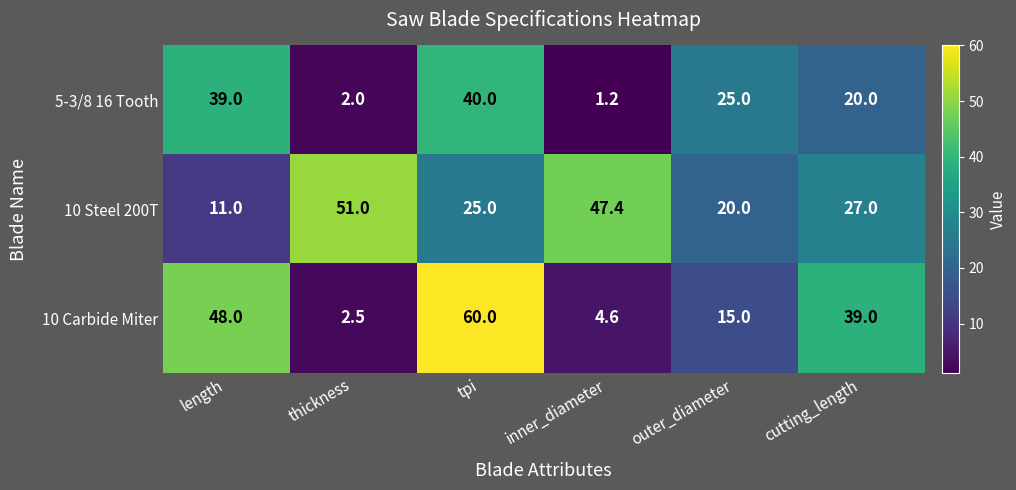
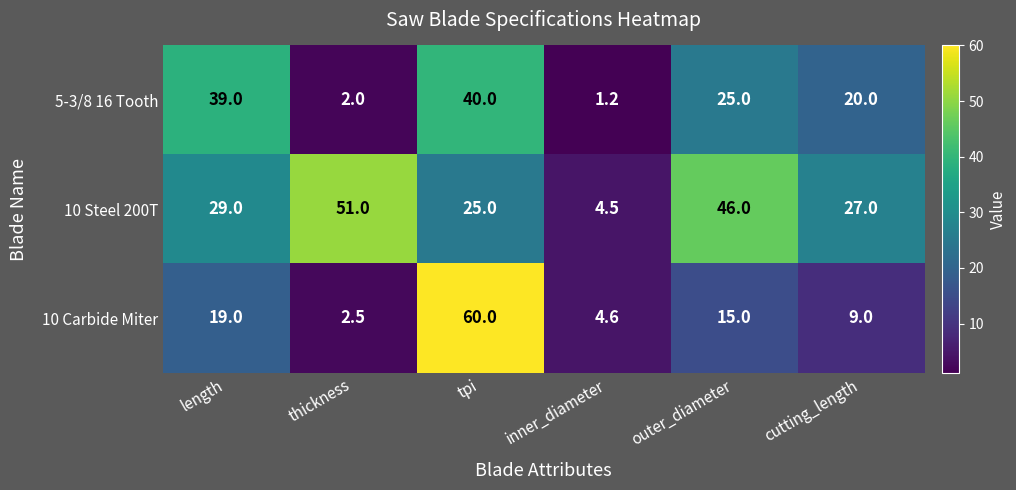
  {
    "5-3/8 16 Tooth": {
      "length": 39.0,
      "thickness": 2.0,
      "tpi": 40.0,
      "inner_diameter": 1.2,
      "outer_diameter": 25.0,
      "cutting_length": 20.0
    },
    "10 Steel 200T": {
-     "length": 11.0,
+     "length": 29.0,
      "thickness": 51.0,
      "tpi": 25.0,
-     "inner_diameter": 47.4,
-     "outer_diameter": 20.0,
+     "inner_diameter": 4.5,
+     "outer_diameter": 46.0,
      "cutting_length": 27.0
    },
    "10 Carbide Miter": {
-     "length": 48.0,
+     "length": 19.0,
      "thickness": 2.5,
      "tpi": 60.0,
      "inner_diameter": 4.6,
      "outer_diameter": 15.0,
-     "cutting_length": 39.0
+     "cutting_length": 9.0
    }
  }
